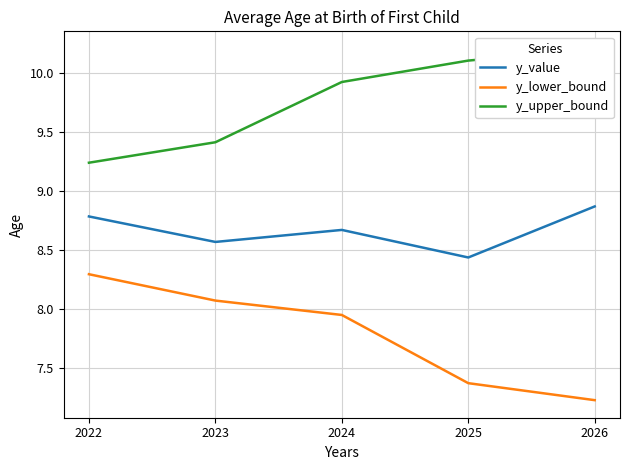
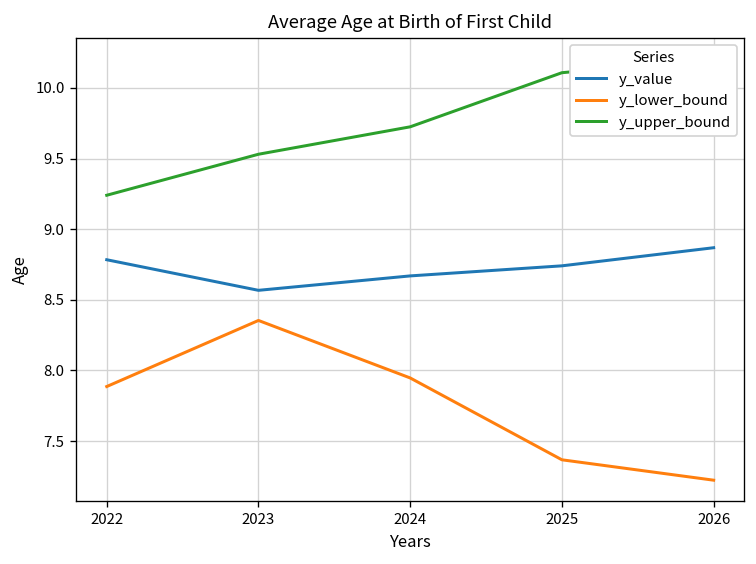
  {
    "y_value": {
      "2022": 8.78,
      "2023": 8.57,
      "2024": 8.67,
-     "2025": 8.43,
+     "2025": 8.74,
      "2026": 8.87
    },
    "y_lower_bound": {
-     "2022": 8.29,
-     "2023": 8.07,
+     "2022": 7.89,
+     "2023": 8.35,
      "2024": 7.95,
      "2025": 7.37,
      "2026": 7.22
    },
    "y_upper_bound": {
      "2022": 9.24,
-     "2023": 9.41,
-     "2024": 9.93,
+     "2023": 9.53,
+     "2024": 9.72,
      "2025": 10.11
    }
  }
